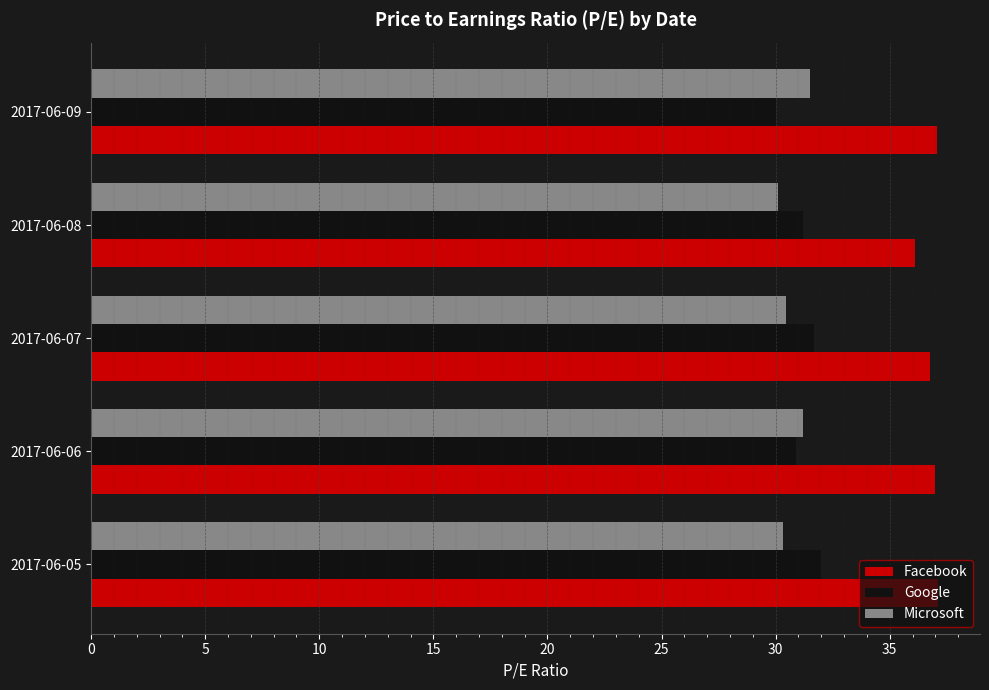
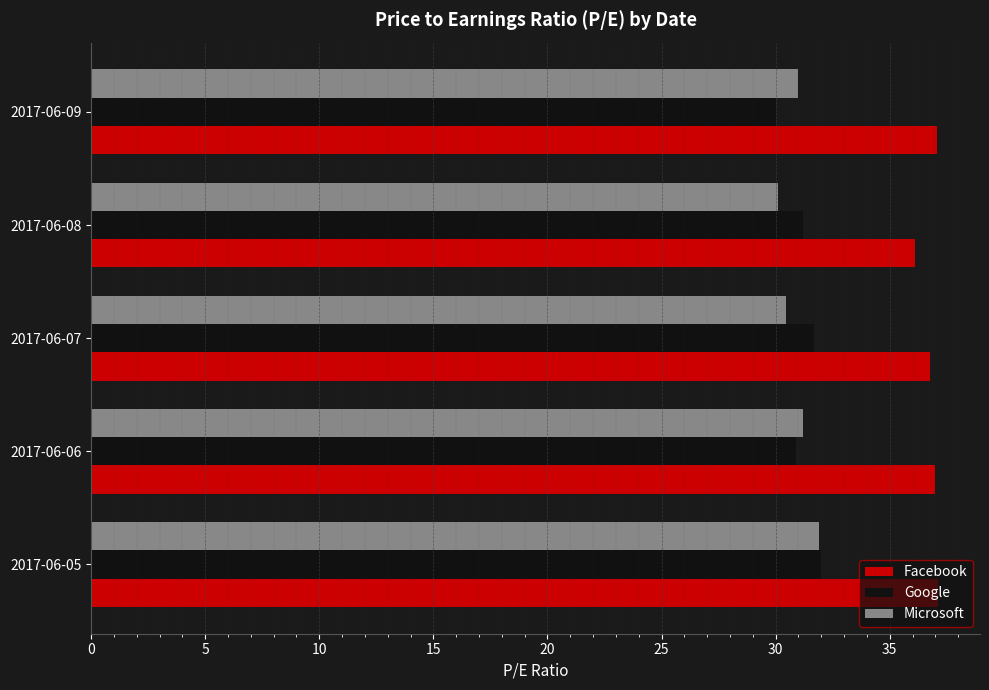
  {
    "Facebook": {
      "2017-06-09": 37.1,
      "2017-06-08": 36.1,
      "2017-06-07": 36.8,
      "2017-06-06": 37.0
    },
    "Google": {
      "2017-06-09": 30.0,
      "2017-06-08": 31.2,
      "2017-06-07": 31.7,
      "2017-06-06": 30.9,
      "2017-06-05": 32.0
    },
    "Microsoft": {
-     "2017-06-09": 31.5,
+     "2017-06-09": 31.0,
      "2017-06-08": 30.1,
      "2017-06-07": 30.5,
      "2017-06-06": 31.2,
-     "2017-06-05": 30.3
+     "2017-06-05": 31.9
    }
  }
